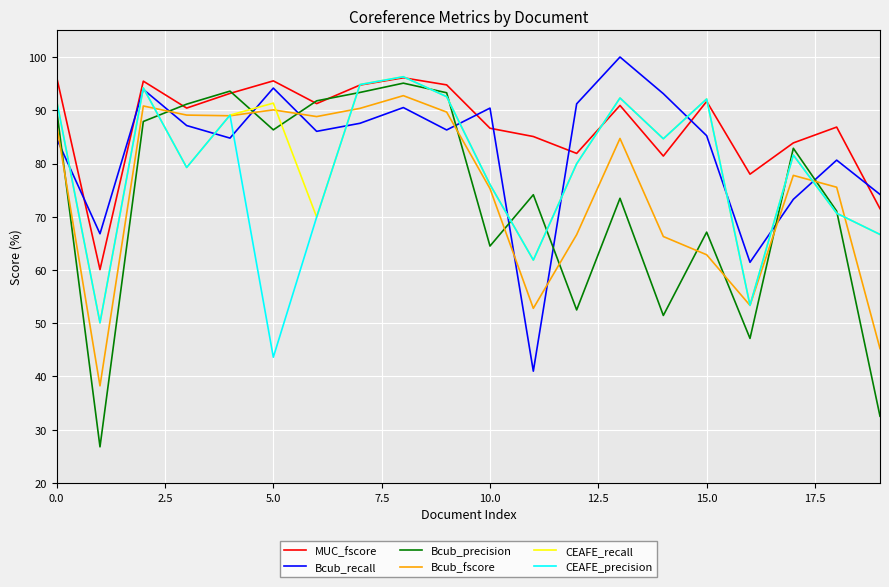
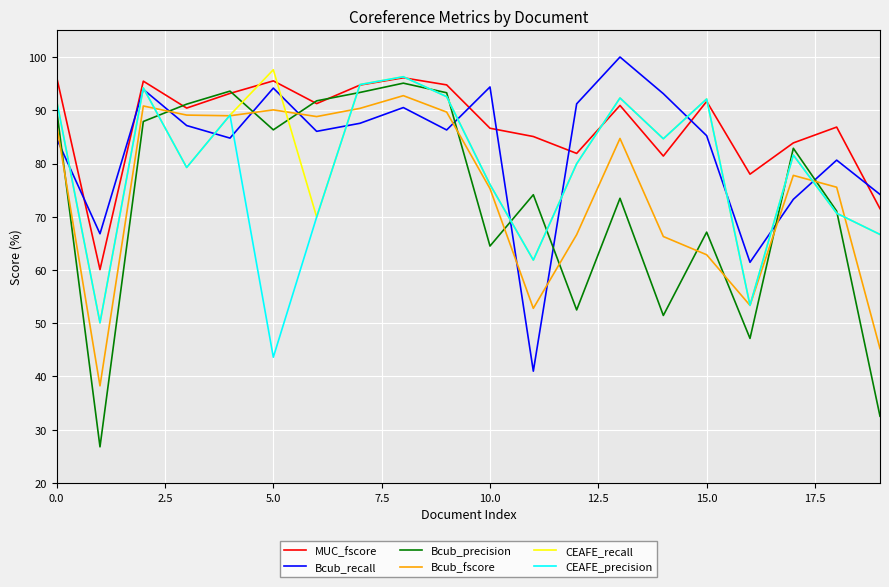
  {
    "MUC_fscore": {
      "0.0": 96,
      "5.0": 96,
      "10.0": 87
    },
    "Bcub_recall": {
      "0.0": 85,
      "5.0": 94,
-     "10.0": 90,
+     "10.0": 94,
      "15.0": 85
    },
    "Bcub_precision": {
      "0.0": 90,
      "5.0": 86,
      "10.0": 65,
      "15.0": 67
    },
    "Bcub_fscore": {
      "0.0": 87,
      "5.0": 90,
      "10.0": 75,
      "15.0": 63
    },
    "CEAFE_recall": {
-     "5.0": 91
+     "5.0": 98
    },
    "CEAFE_precision": {
      "5.0": 44
    }
  }
